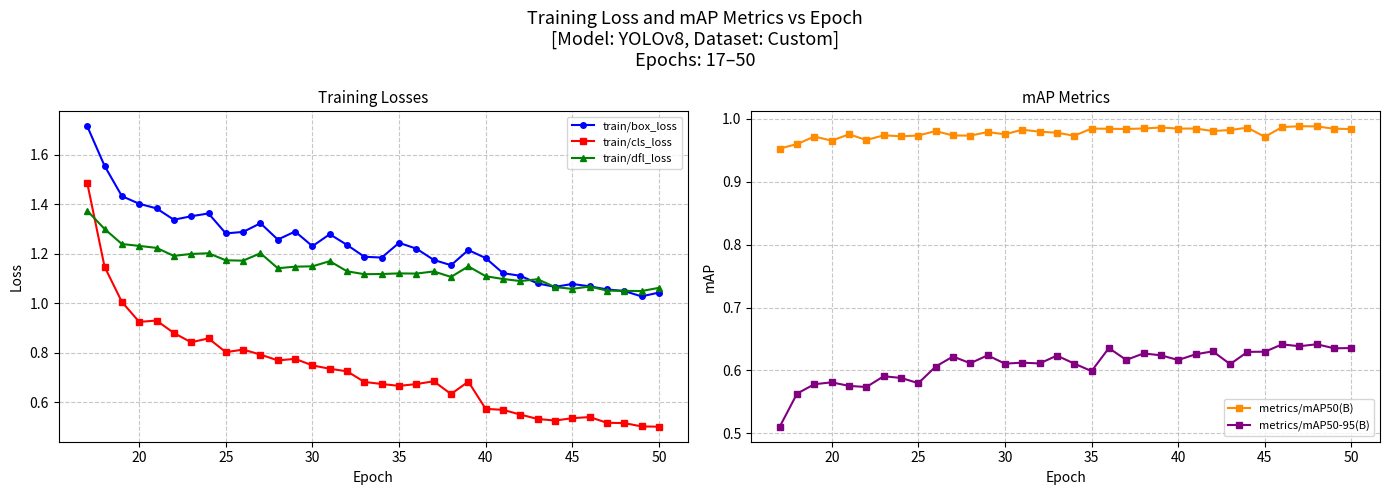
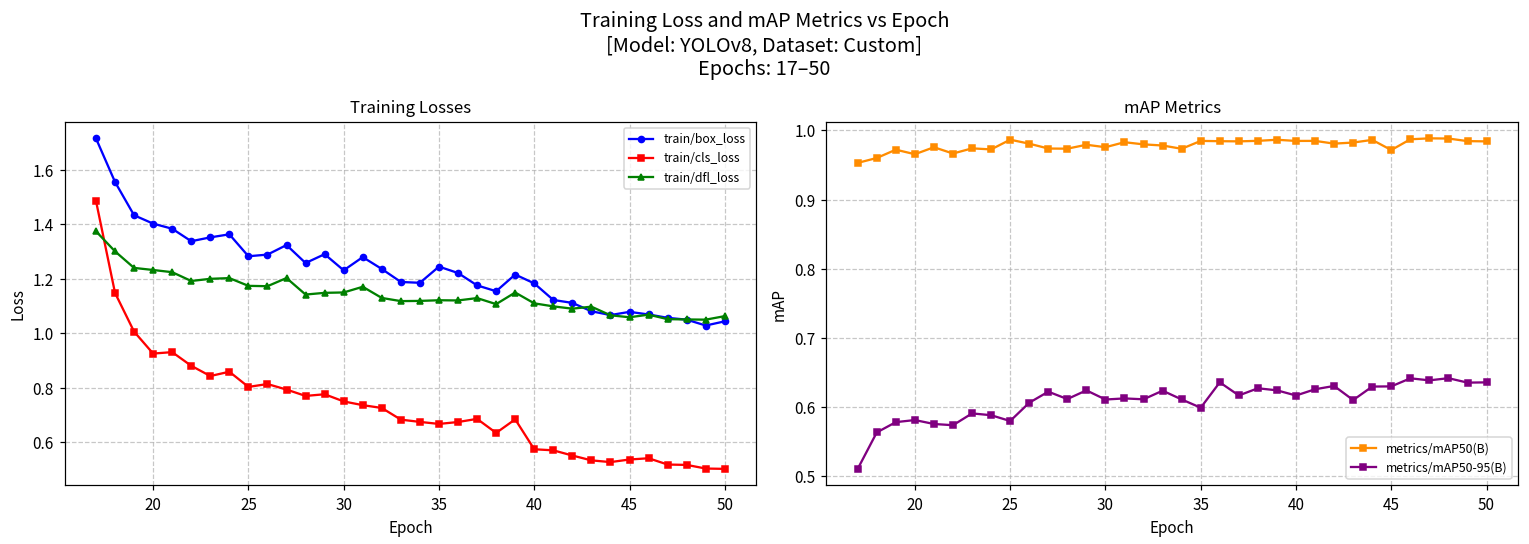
  {
    "Training Losses": {
      "train/box_loss": {
        "20": 1.40,
        "25": 1.28,
        "30": 1.23,
        "35": 1.24,
        "40": 1.18,
        "45": 1.08,
        "50": 1.04
      },
      "train/cls_loss": {
        "20": 0.92,
        "25": 0.80,
        "30": 0.75,
        "35": 0.67,
        "40": 0.57,
        "45": 0.54,
        "50": 0.50
      },
      "train/dfl_loss": {
        "20": 1.23,
        "25": 1.17,
        "30": 1.15,
        "35": 1.12,
        "40": 1.11,
        "45": 1.06,
        "50": 1.06
      }
    },
    "mAP Metrics": {
      "metrics/mAP50(B)": {
        "20": 0.97,
-       "25": 0.97,
+       "25": 0.99,
        "30": 0.98,
        "35": 0.98,
        "40": 0.98,
        "45": 0.97,
        "50": 0.98
      },
      "metrics/mAP50-95(B)": {
        "20": 0.58,
        "25": 0.58,
        "30": 0.61,
        "35": 0.60,
        "40": 0.62,
        "45": 0.63,
        "50": 0.64
      }
    }
  }
